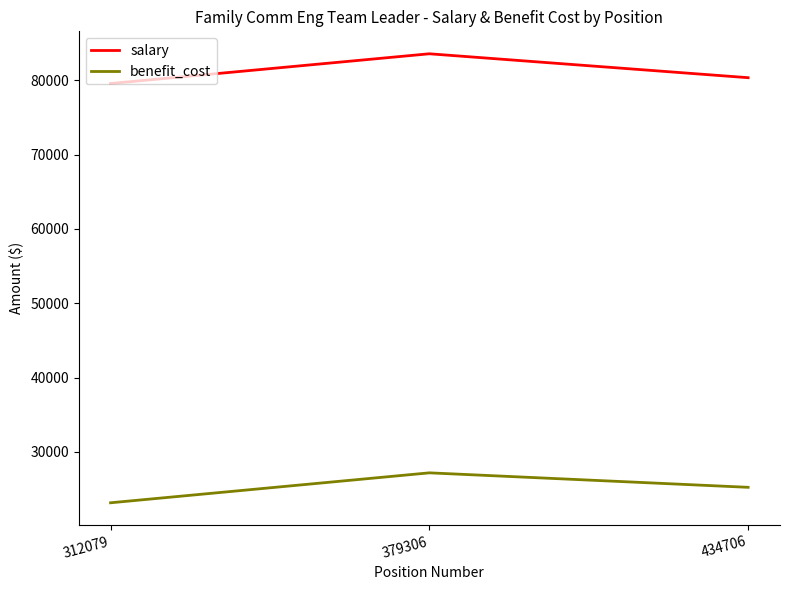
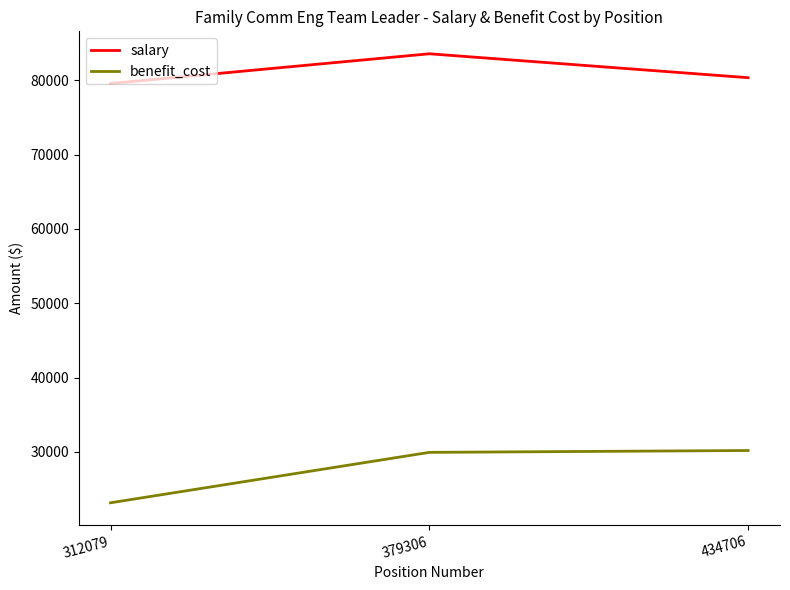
  {
    "salary": {
      "379306": 84000,
      "434706": 80000
    },
    "benefit_cost": {
      "312079": 23000,
-     "379306": 27000,
-     "434706": 25000
+     "379306": 30000,
+     "434706": 30000
    }
  }
